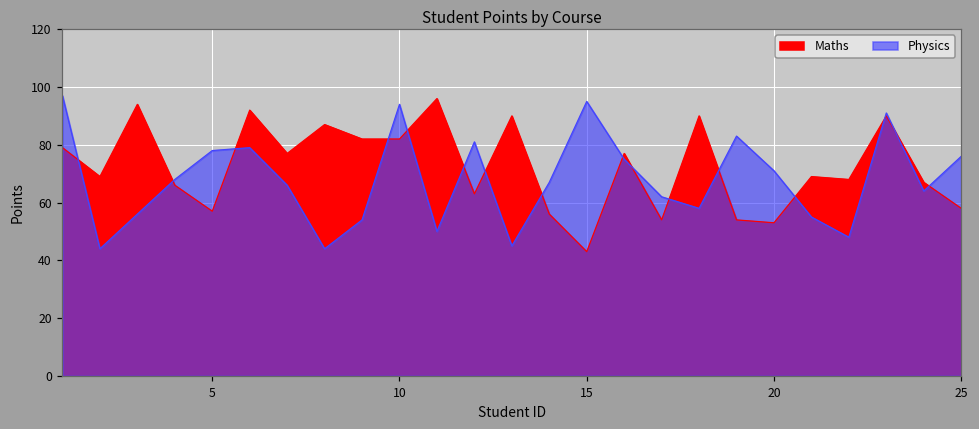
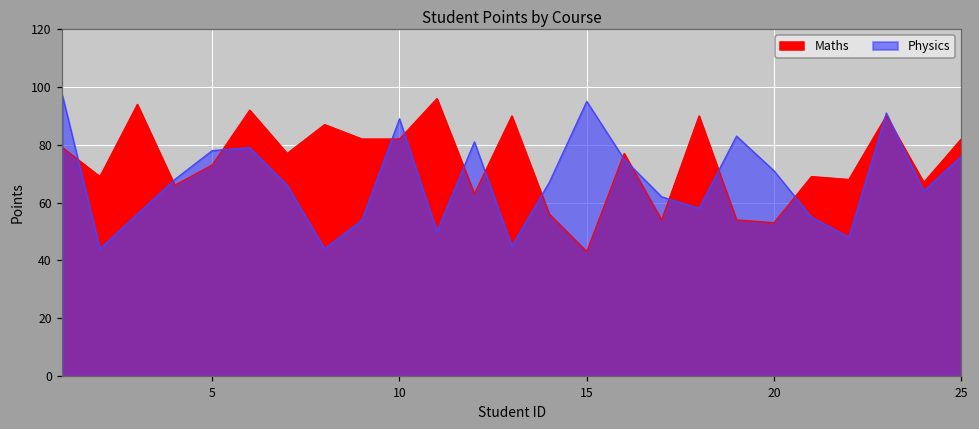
  {
    "Maths": {
-     "5": 57,
+     "5": 73,
      "10": 82,
      "15": 43,
      "20": 53,
-     "25": 58
+     "25": 82
    },
    "Physics": {
      "5": 78,
-     "10": 94,
+     "10": 89,
      "15": 95,
      "20": 71,
      "25": 76
    }
  }
